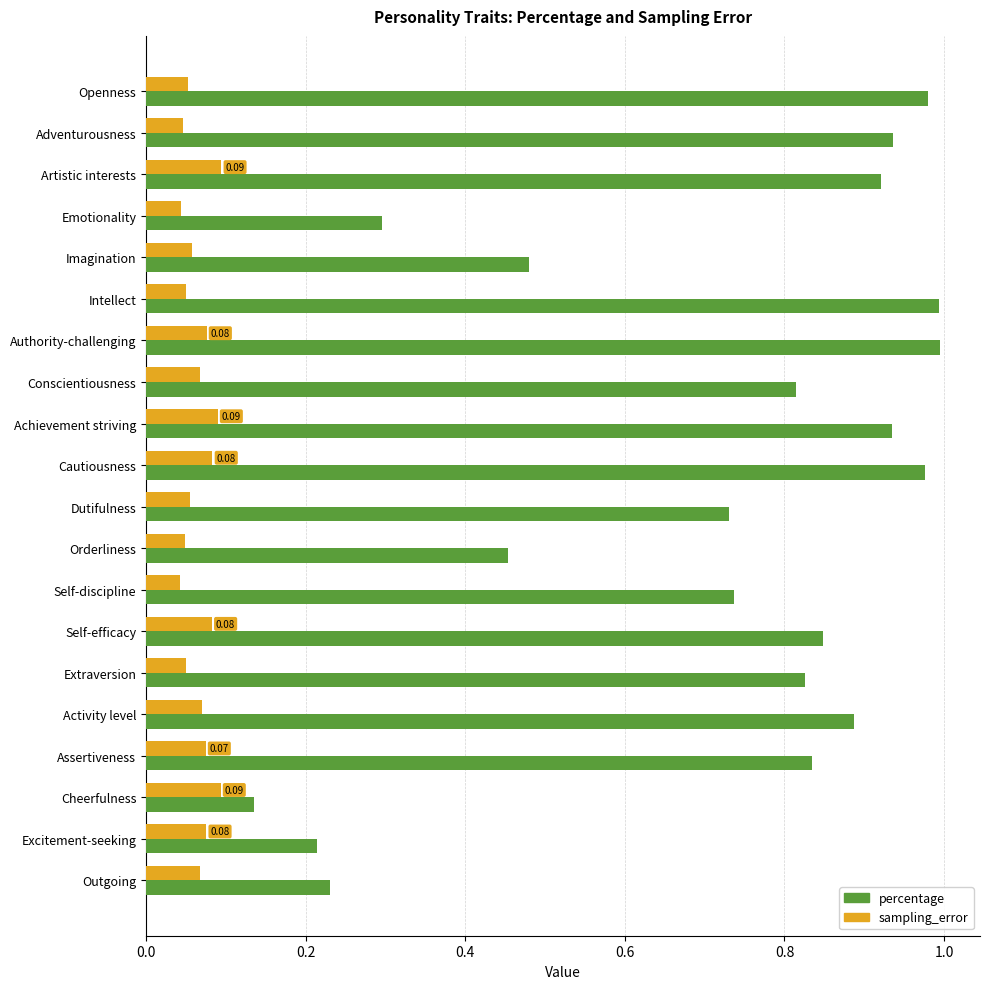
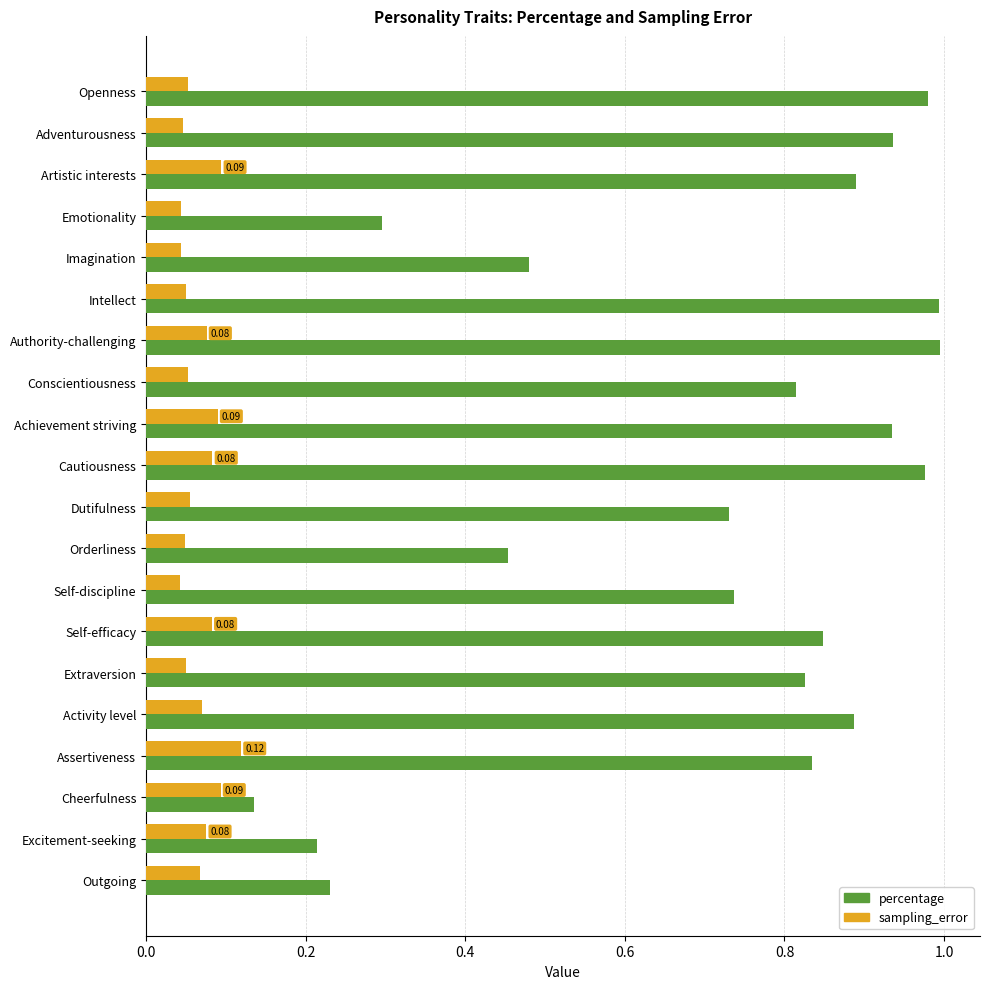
  {
    "percentage": {
      "Openness": 0.98,
      "Adventurousness": 0.94,
-     "Artistic interests": 0.92,
+     "Artistic interests": 0.89,
      "Emotionality": 0.30,
      "Imagination": 0.48,
      "Intellect": 0.99,
      "Authority-challenging": 1.00,
      "Conscientiousness": 0.81,
      "Achievement striving": 0.93,
      "Cautiousness": 0.98,
      "Dutifulness": 0.73,
      "Orderliness": 0.45,
      "Self-discipline": 0.74,
      "Self-efficacy": 0.85,
      "Extraversion": 0.83,
      "Activity level": 0.89,
      "Assertiveness": 0.83,
      "Cheerfulness": 0.13,
      "Excitement-seeking": 0.21,
      "Outgoing": 0.23
    },
    "sampling_error": {
-     "Imagination": 0.06,
-     "Conscientiousness": 0.07,
-     "Assertiveness": 0.07
+     "Imagination": 0.04,
+     "Conscientiousness": 0.05,
+     "Assertiveness": 0.12
    }
  }
